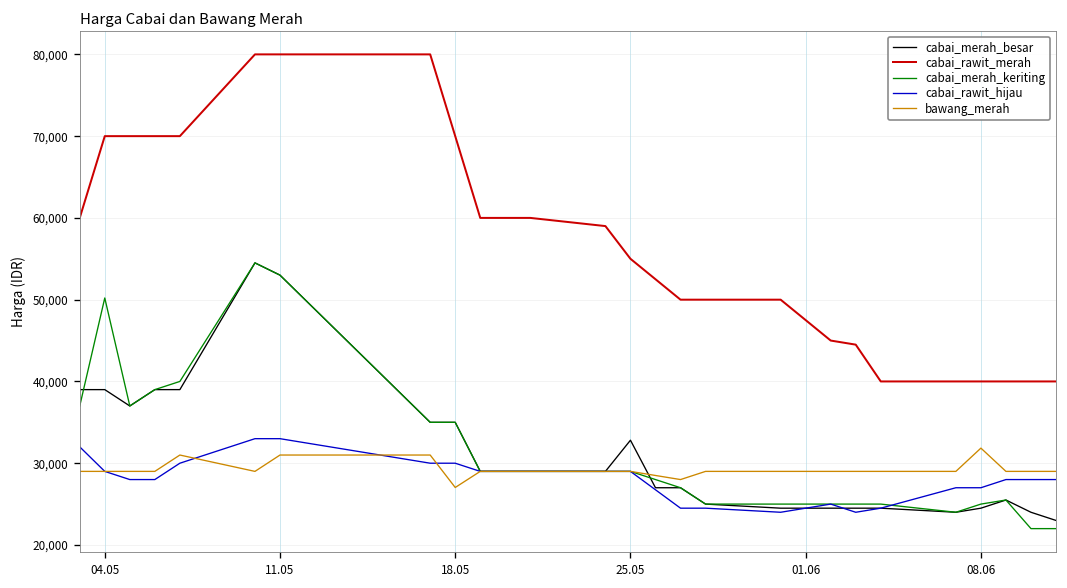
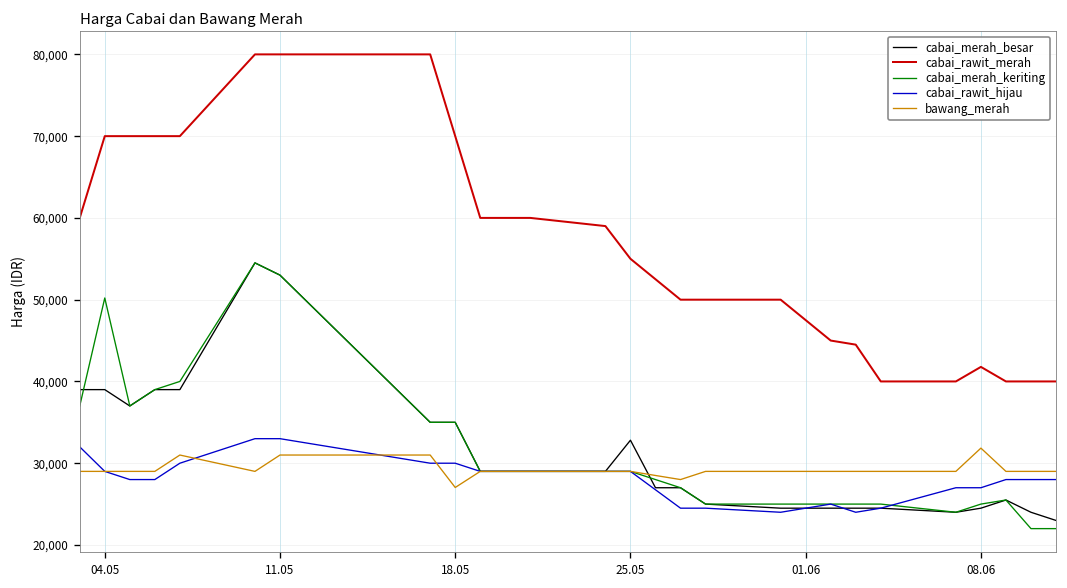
  {
    "cabai_merah_besar": {
      "04.05": "39,000",
      "25.05": "33,000",
      "08.06": "25,000"
    },
    "cabai_rawit_merah": {
      "04.05": "70,000",
      "11.05": "80,000",
      "18.05": "70,000",
      "25.05": "55,000",
      "01.06": "48,000",
-     "08.06": "40,000"
+     "08.06": "42,000"
    },
    "cabai_merah_keriting": {
      "04.05": "50,000",
      "01.06": "25,000",
      "08.06": "25,000"
    },
    "cabai_rawit_hijau": {
      "11.05": "33,000",
      "18.05": "30,000",
      "08.06": "27,000"
    },
    "bawang_merah": {
      "11.05": "31,000",
      "18.05": "27,000",
      "01.06": "29,000",
      "08.06": "32,000"
    }
  }
